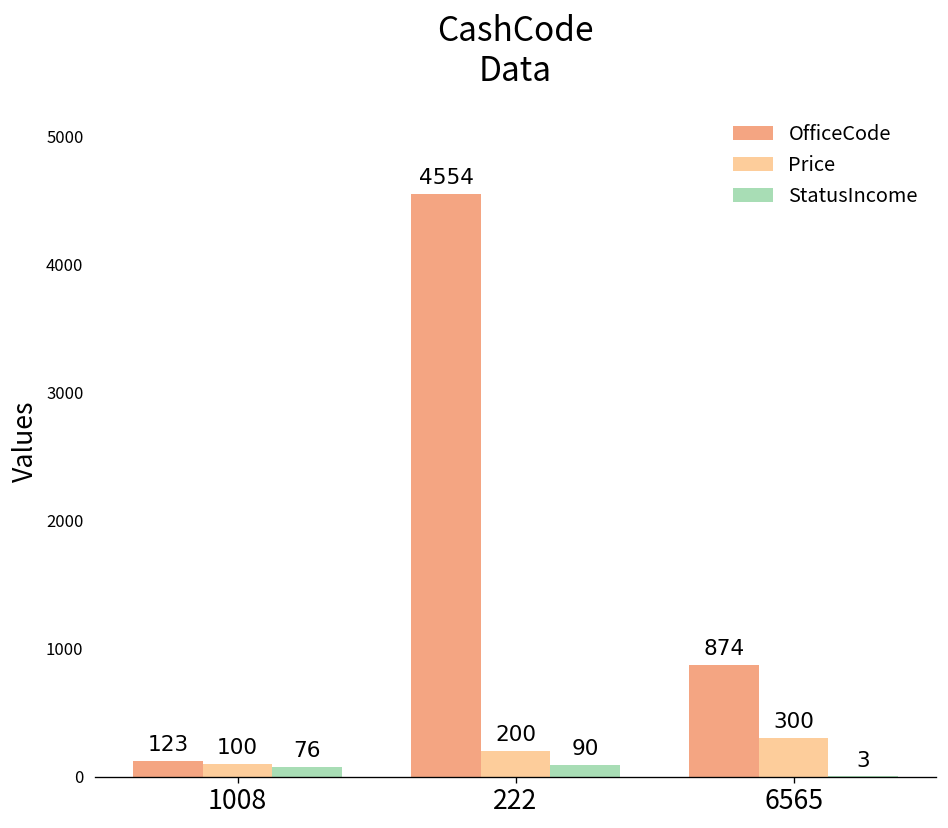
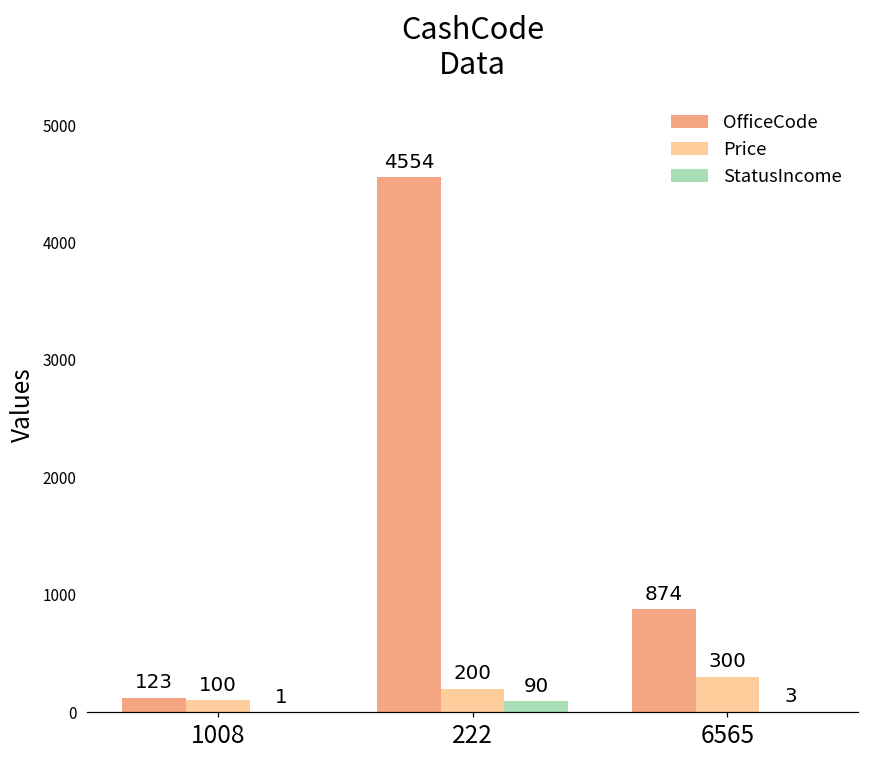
  {
    "StatusIncome": {
-     "1008": 76,
+     "1008": 1,
      "222": 90,
      "6565": 3
    }
  }
